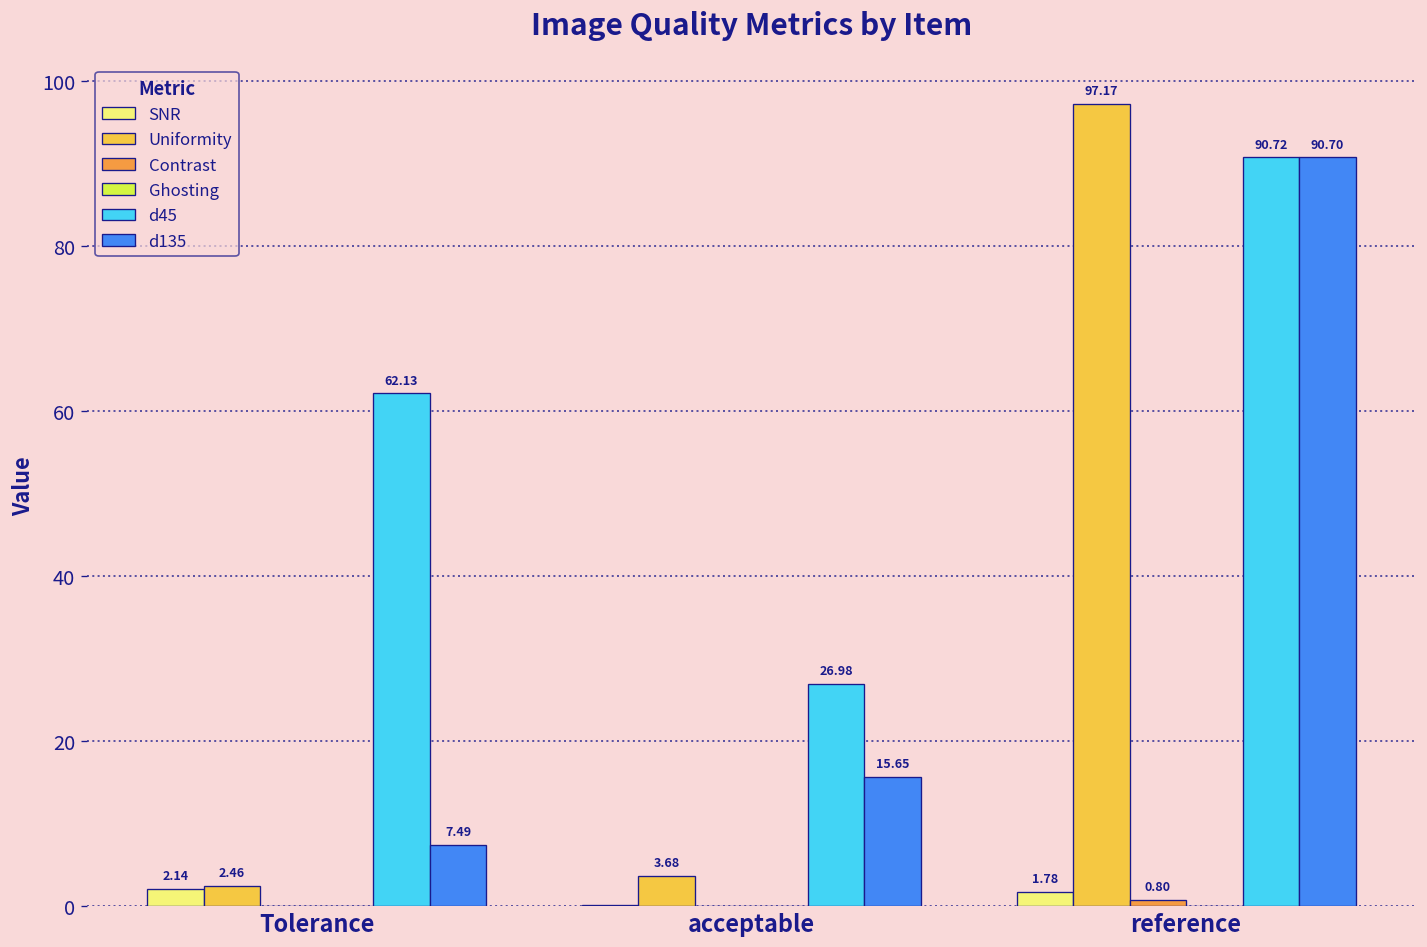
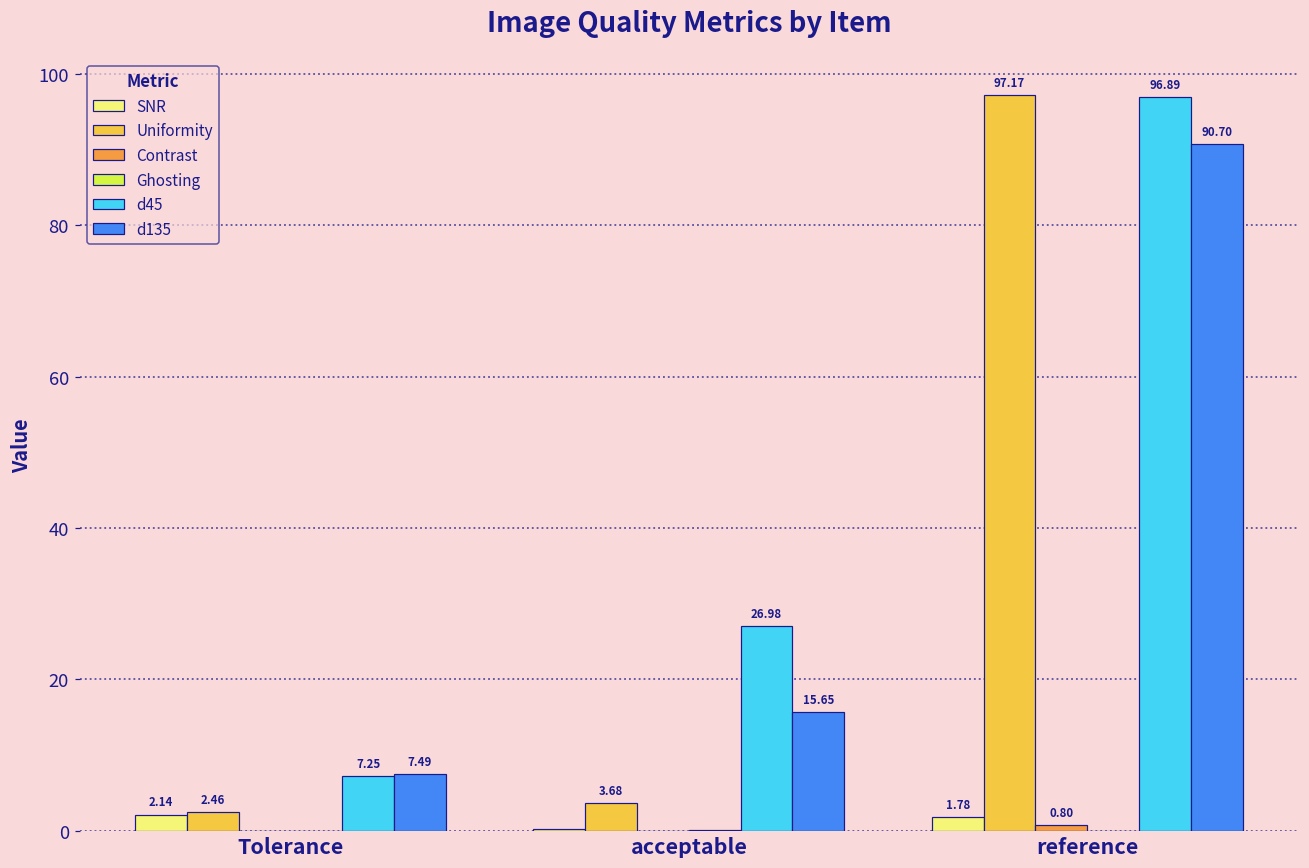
  {
    "SNR": {
      "Tolerance": 2.14,
      "reference": 1.78
    },
    "d45": {
-     "Tolerance": 62.13,
+     "Tolerance": 7.25,
      "acceptable": 26.98,
-     "reference": 90.72
+     "reference": 96.89
    },
    "d135": {
      "Tolerance": 7.49,
      "acceptable": 15.65,
      "reference": 90.70
    }
  }
